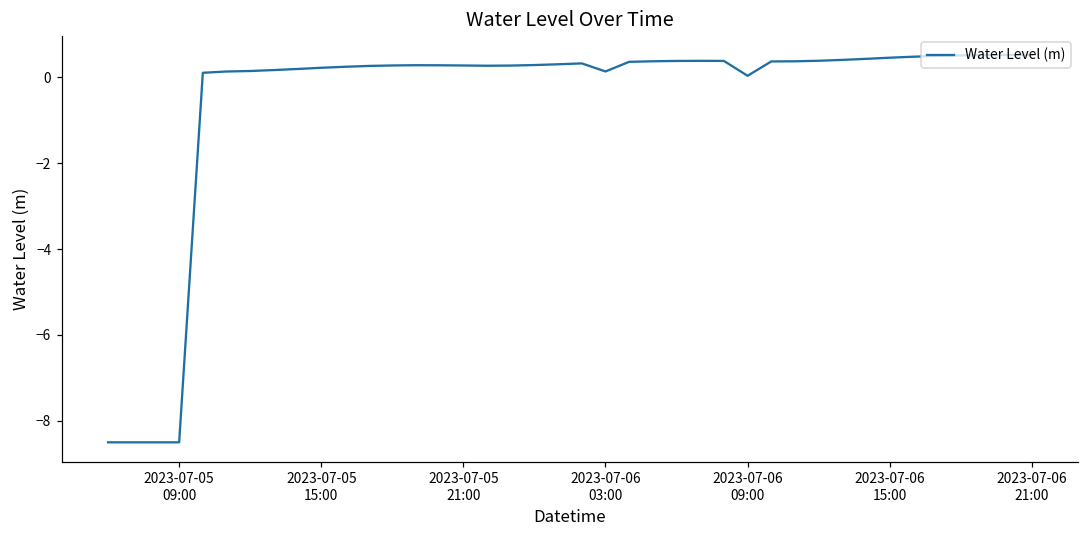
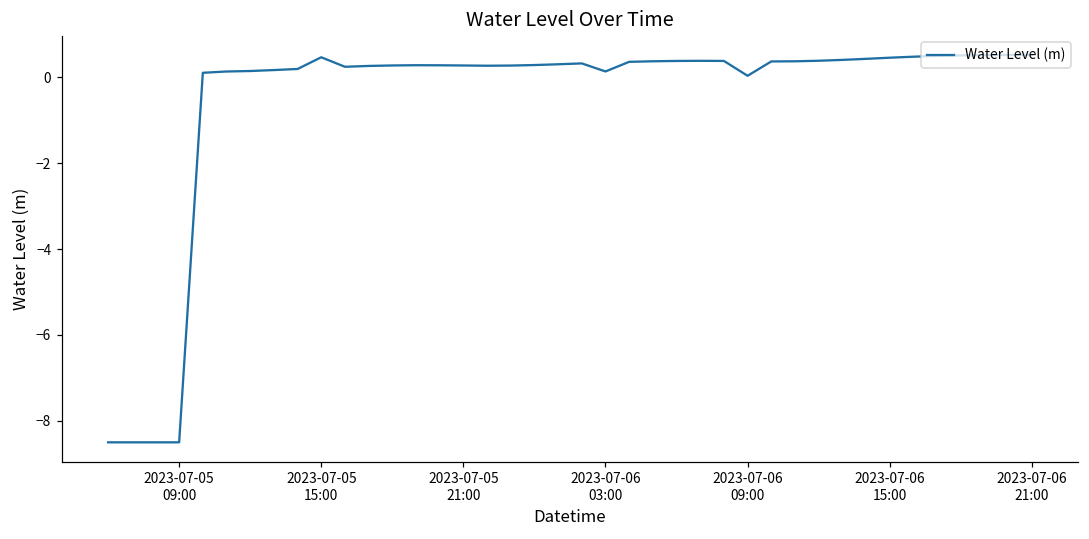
  {
    "2023-07-05 09:00": -8.5,
-   "2023-07-05 15:00": 0.2,
+   "2023-07-05 15:00": 0.5,
    "2023-07-05 21:00": 0.3,
    "2023-07-06 03:00": 0.1,
    "2023-07-06 09:00": 0.0,
    "2023-07-06 15:00": 0.5
  }
